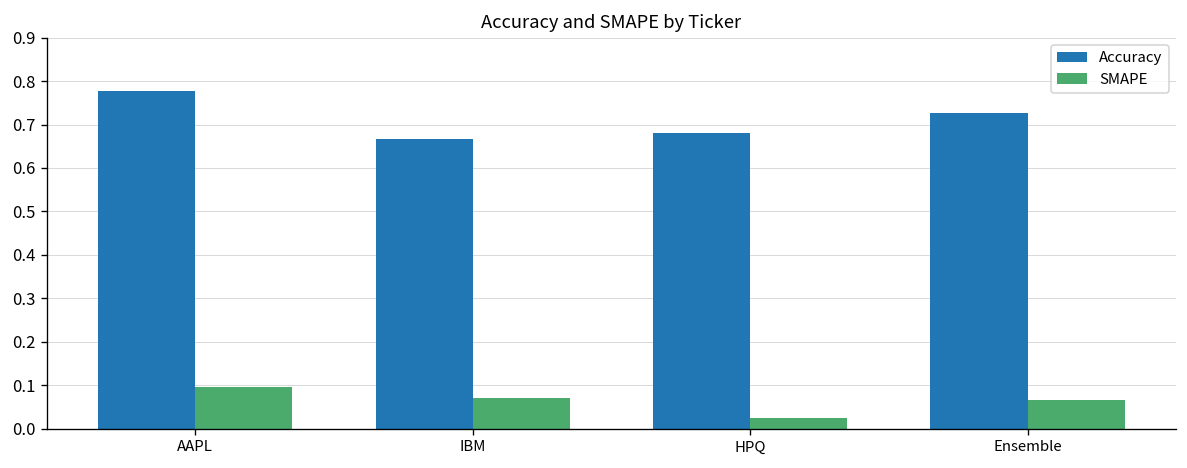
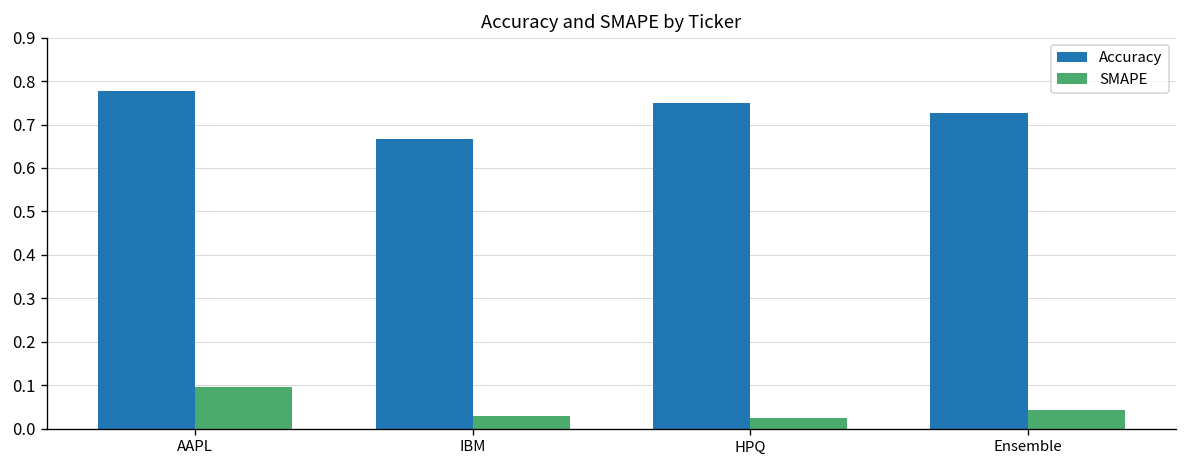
  {
    "Accuracy": {
      "AAPL": 0.78,
      "IBM": 0.67,
-     "HPQ": 0.68,
+     "HPQ": 0.75,
      "Ensemble": 0.73
    },
    "SMAPE": {
      "AAPL": 0.10,
-     "IBM": 0.07,
+     "IBM": 0.03,
      "HPQ": 0.02,
-     "Ensemble": 0.07
+     "Ensemble": 0.04
    }
  }
